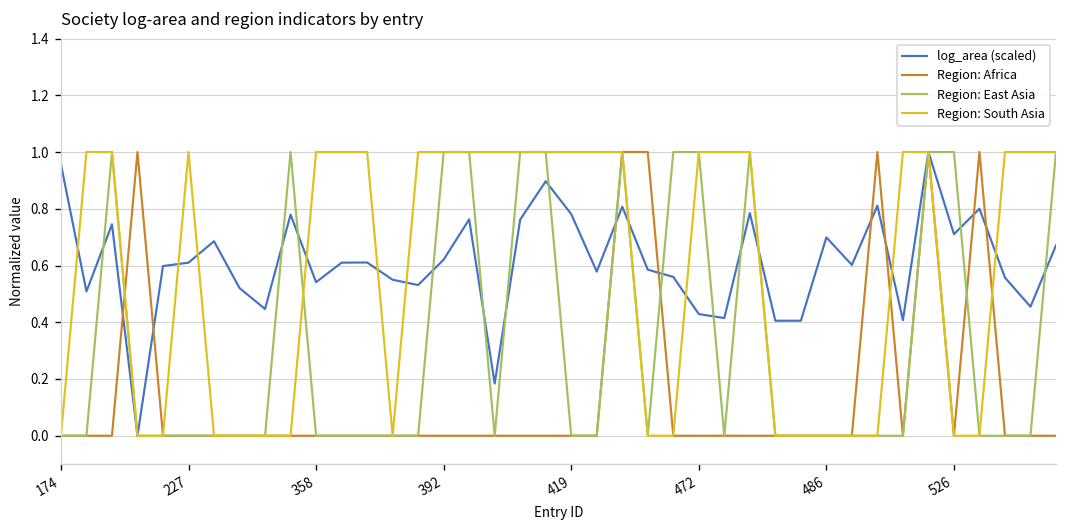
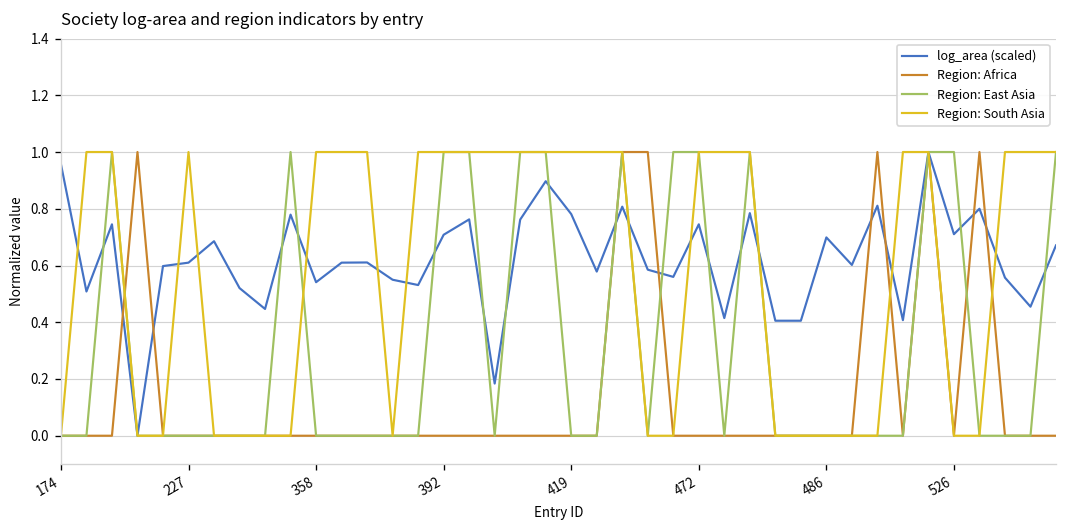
  {
    "log_area (scaled)": {
      "174": 0.96,
      "227": 0.61,
      "358": 0.54,
-     "392": 0.62,
+     "392": 0.71,
      "419": 0.78,
-     "472": 0.43,
+     "472": 0.75,
      "486": 0.70,
      "526": 0.71
    },
    "Region: Africa": {
      "392": 0.00,
      "472": 0.00
    },
    "Region: East Asia": {
      "526": 1.00
    },
    "Region: South Asia": {
      "227": 1.00,
      "358": 1.00,
      "419": 1.00
    }
  }
